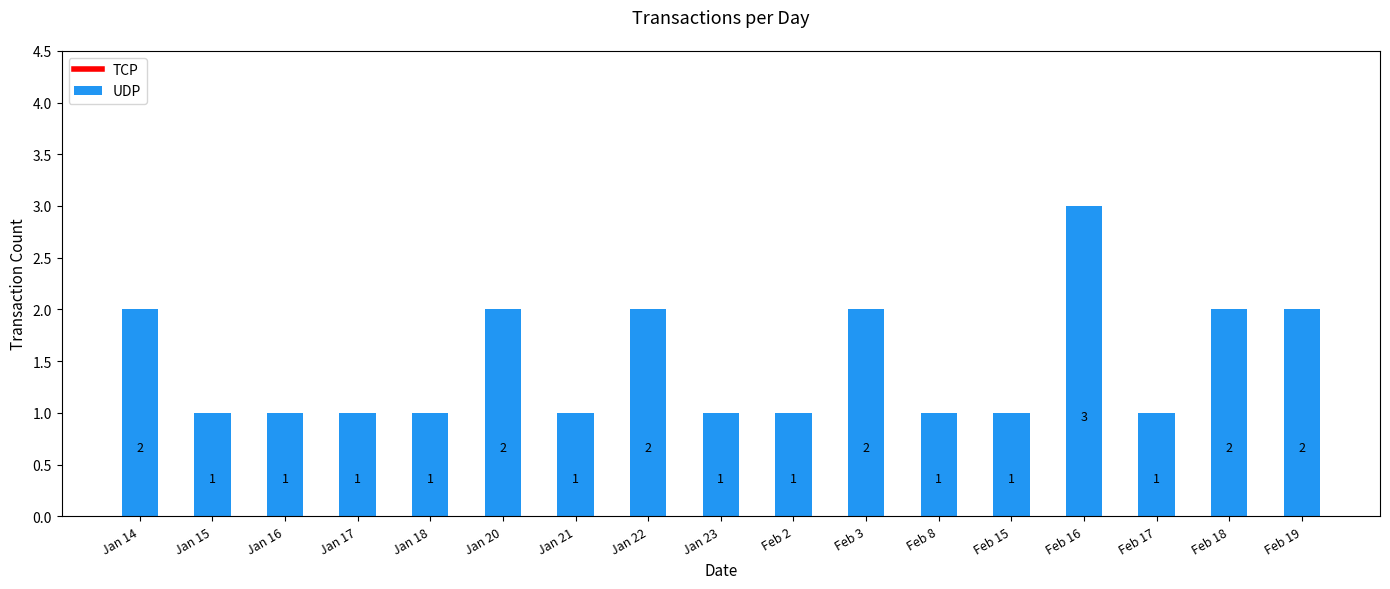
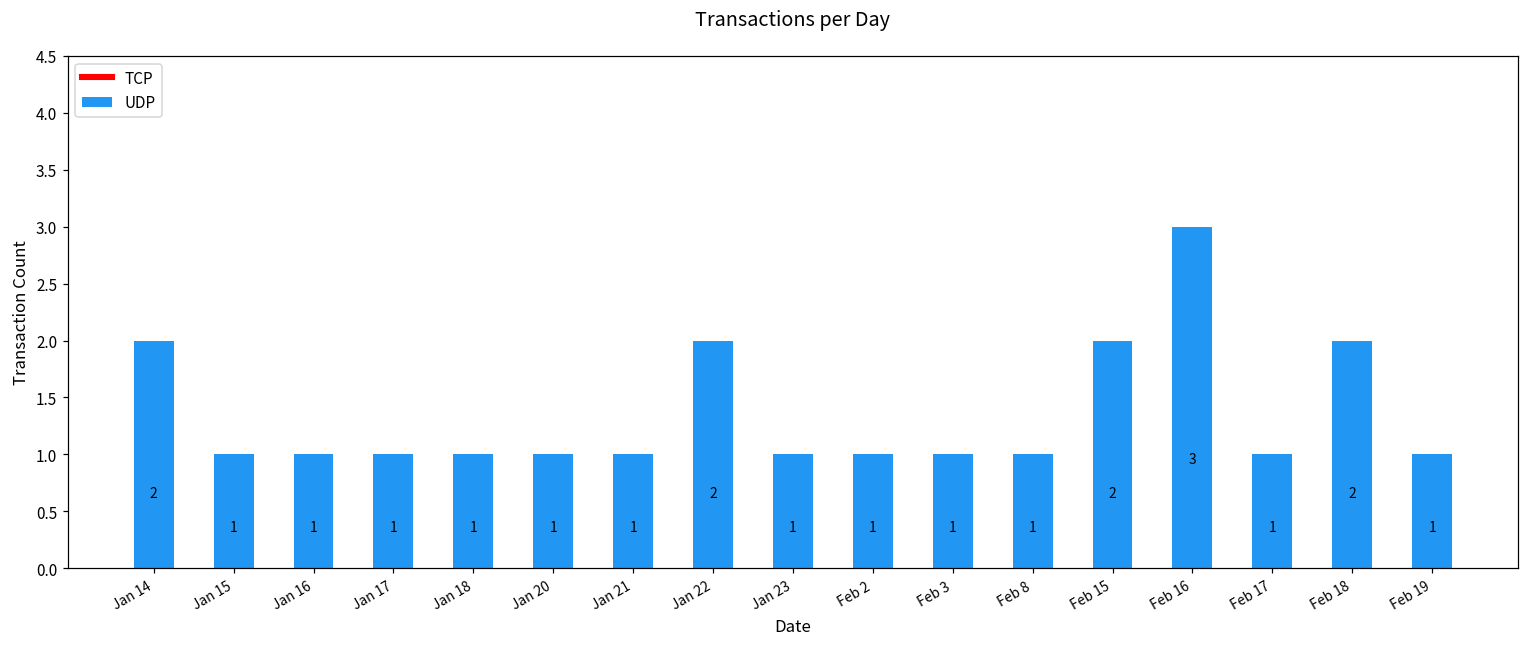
  {
    "Jan 14": 2,
    "Jan 15": 1,
    "Jan 16": 1,
    "Jan 17": 1,
    "Jan 18": 1,
-   "Jan 20": 2,
+   "Jan 20": 1,
    "Jan 21": 1,
    "Jan 22": 2,
    "Jan 23": 1,
    "Feb 2": 1,
-   "Feb 3": 2,
+   "Feb 3": 1,
    "Feb 8": 1,
-   "Feb 15": 1,
+   "Feb 15": 2,
    "Feb 16": 3,
    "Feb 17": 1,
    "Feb 18": 2,
-   "Feb 19": 2
+   "Feb 19": 1
  }
